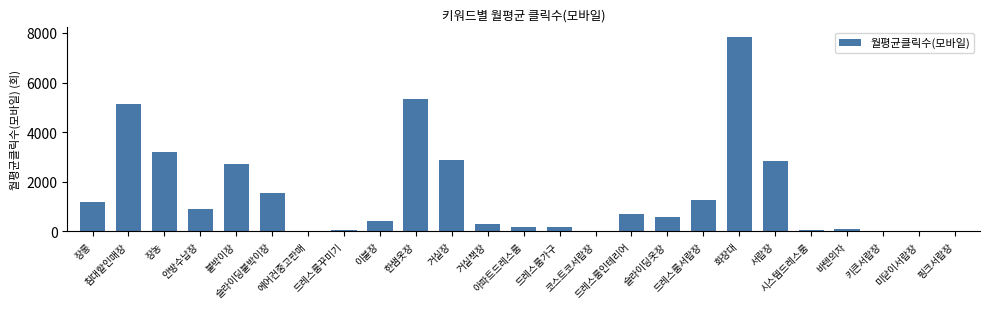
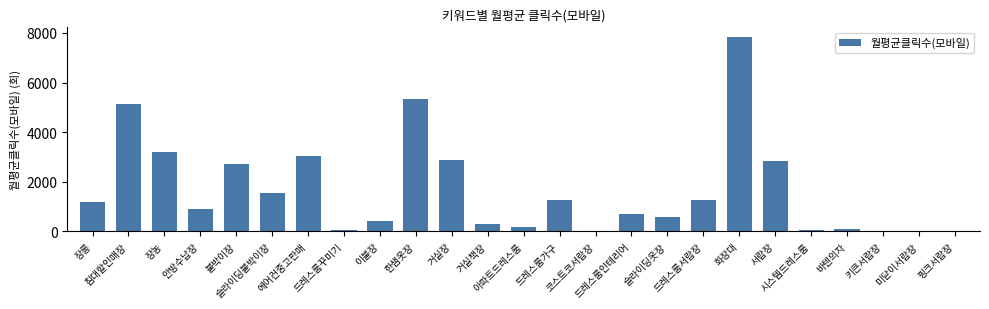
  {
    "장롱": 1200,
    "침대할인매장": 5100,
    "장농": 3200,
    "안방수납장": 900,
    "붙박이장": 2700,
    "슬라이딩붙박이장": 1500,
-   "에어컨중고판매": 0,
+   "에어컨중고판매": 3000,
    "이불장": 400,
    "한샘옷장": 5300,
    "거실장": 2900,
    "거실책장": 300,
    "아파트드레스룸": 200,
-   "드레스룸가구": 200,
+   "드레스룸가구": 1300,
    "드레스룸인테리어": 700,
    "슬라이딩옷장": 600,
    "드레스룸서랍장": 1300,
    "화장대": 7800,
    "서랍장": 2800,
    "바텐의자": 100
  }
